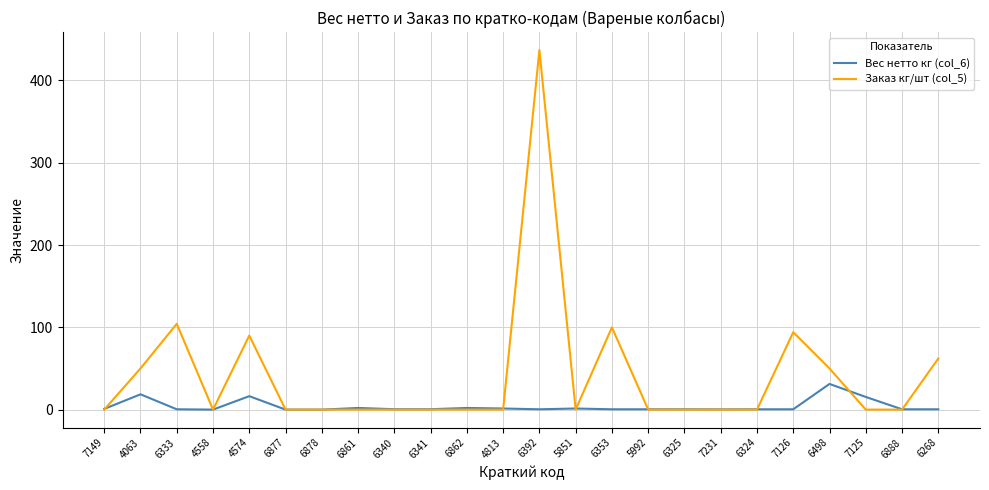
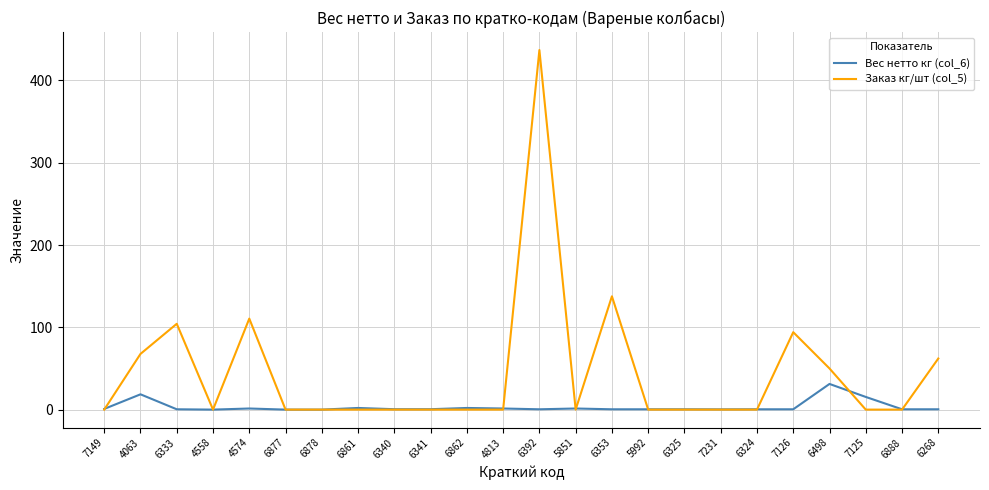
  {
    "Вес нетто кг (col_6)": {
      "4063": 20,
      "6333": 0,
-     "4574": 20,
+     "4574": 0,
      "6392": 0,
      "6353": 0,
      "7126": 0,
      "6498": 30,
      "7125": 20,
      "6268": 0
    },
    "Заказ кг/шт (col_5)": {
-     "4063": 50,
+     "4063": 70,
      "6333": 100,
-     "4574": 90,
+     "4574": 110,
      "6392": 440,
-     "6353": 100,
+     "6353": 140,
      "7126": 90,
      "6498": 50,
      "7125": 0,
      "6268": 60
    }
  }
